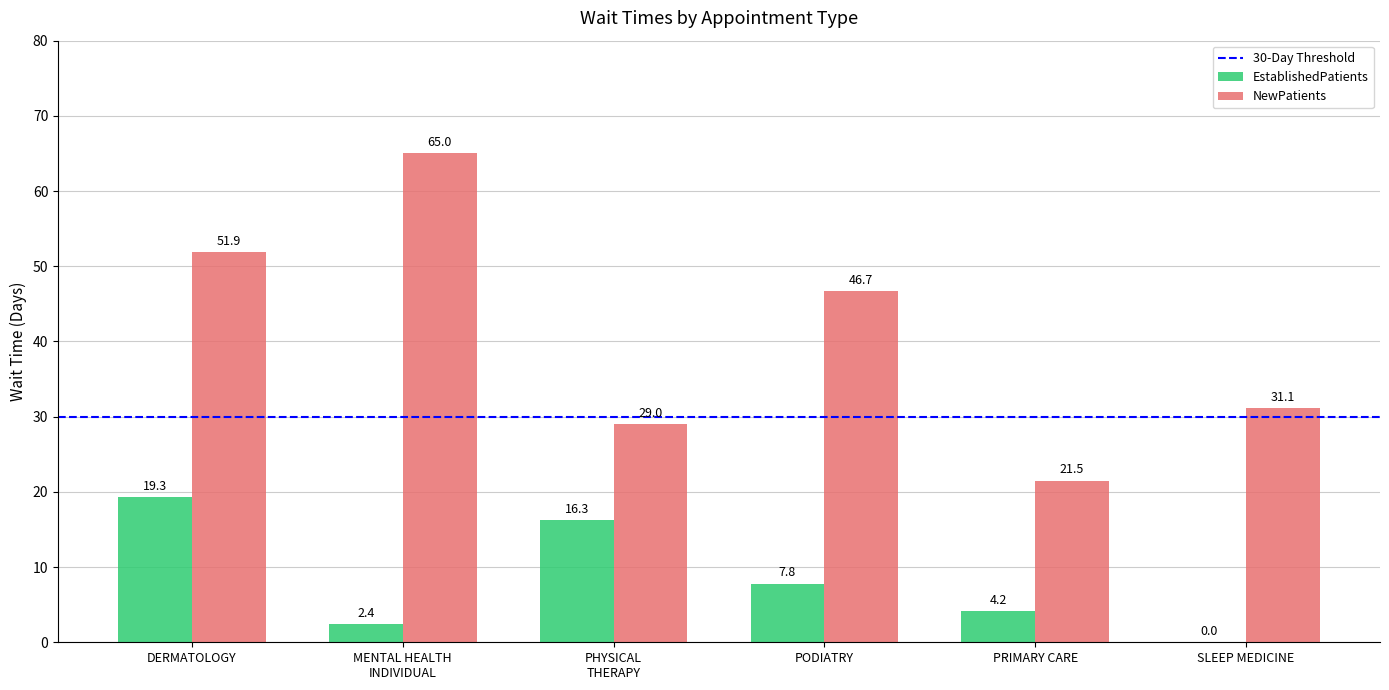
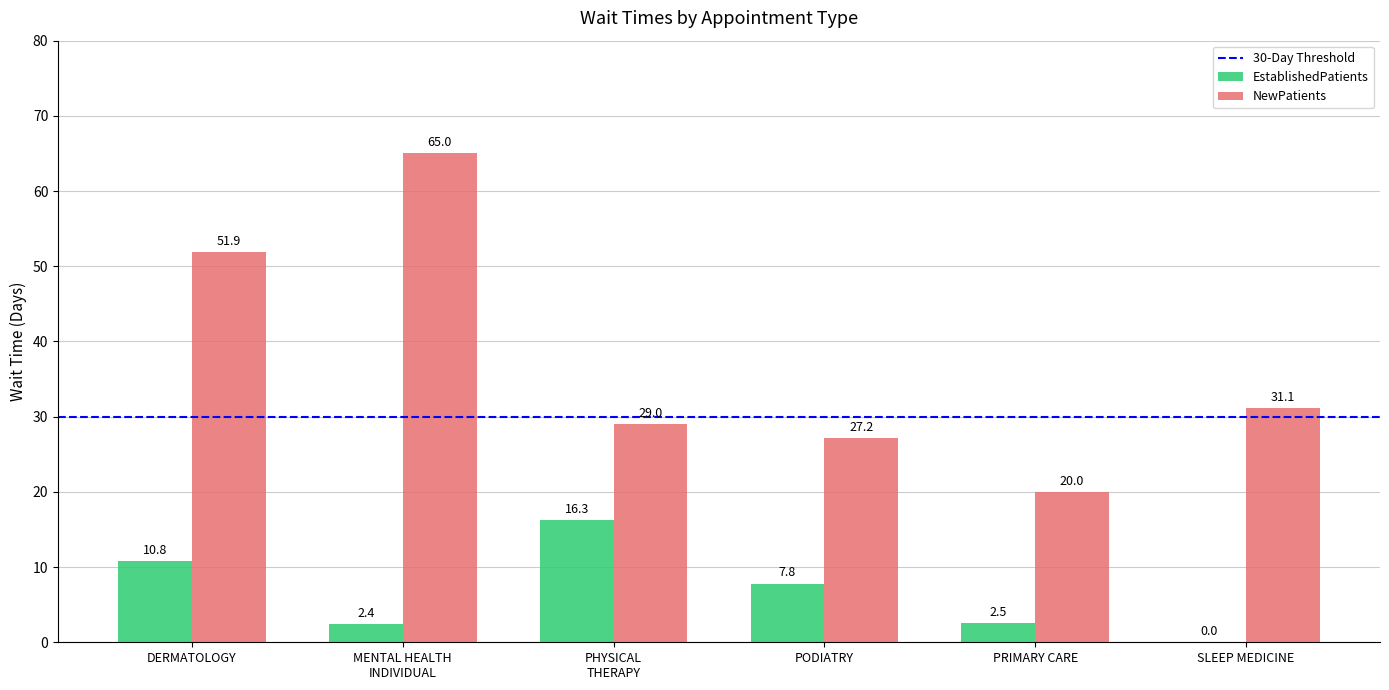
  {
    "EstablishedPatients": {
-     "DERMATOLOGY": 19.3,
+     "DERMATOLOGY": 10.8,
      "MENTAL HEALTH INDIVIDUAL": 2.4,
      "PHYSICAL THERAPY": 16.3,
      "PODIATRY": 7.8,
-     "PRIMARY CARE": 4.2,
+     "PRIMARY CARE": 2.5,
      "SLEEP MEDICINE": 0.0
    },
    "NewPatients": {
      "DERMATOLOGY": 51.9,
      "MENTAL HEALTH INDIVIDUAL": 65.0,
      "PHYSICAL THERAPY": 29.0,
-     "PODIATRY": 46.7,
-     "PRIMARY CARE": 21.5,
+     "PODIATRY": 27.2,
+     "PRIMARY CARE": 20.0,
      "SLEEP MEDICINE": 31.1
    }
  }
